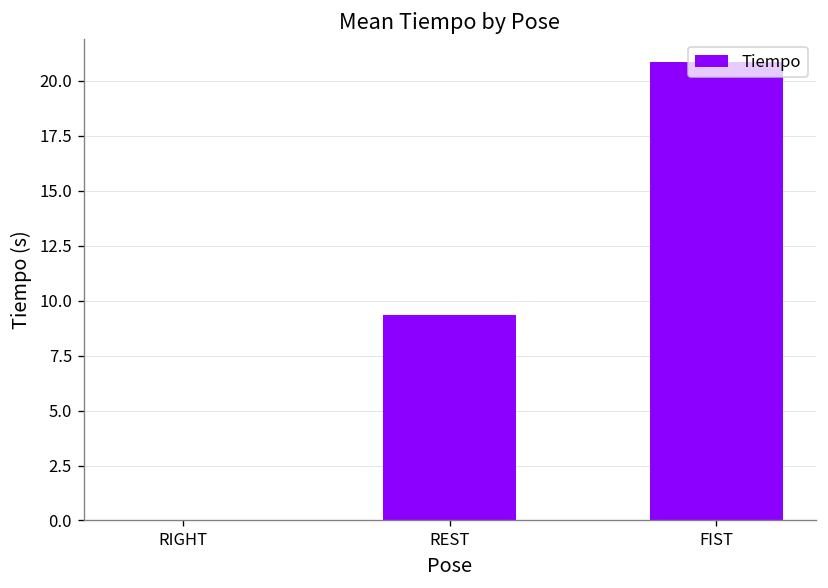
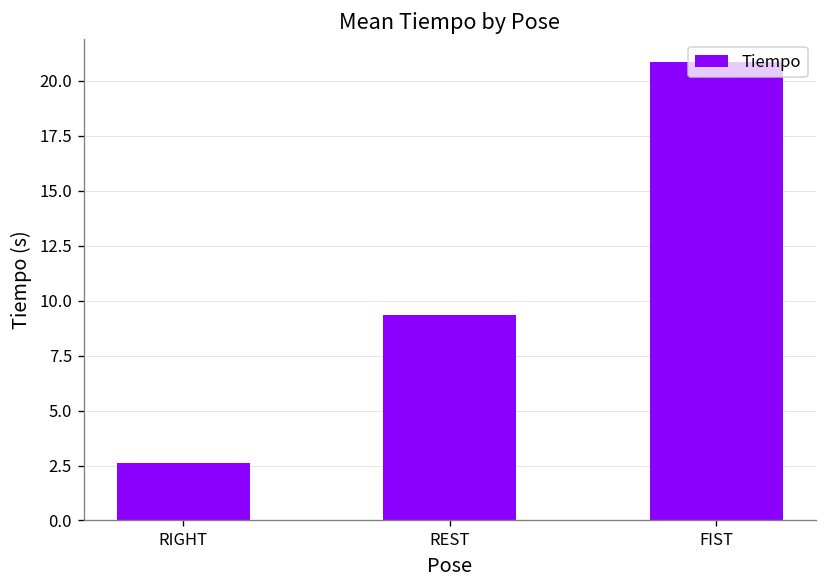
  {
-   "RIGHT": 0.0,
+   "RIGHT": 2.6,
    "REST": 9.3
  }
